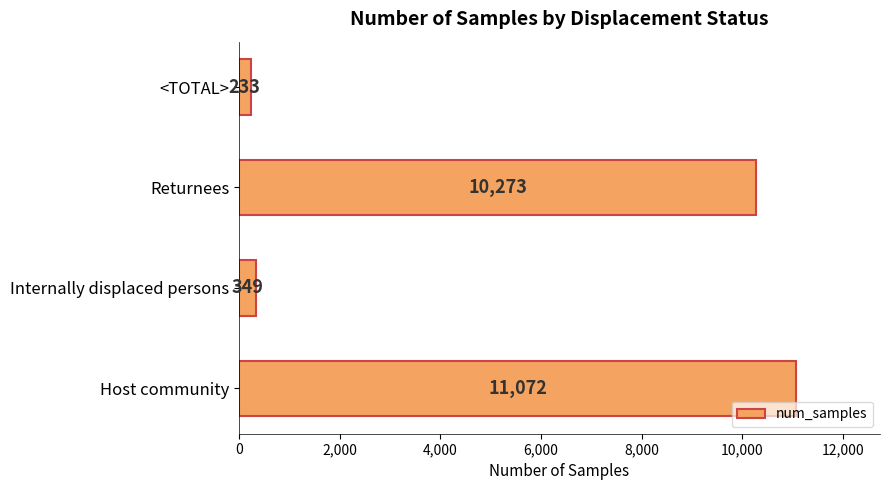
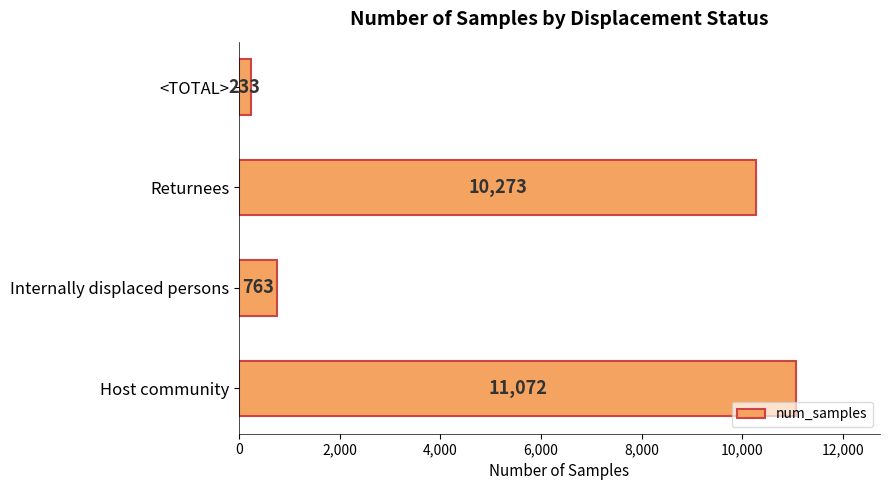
  {
    "<TOTAL>": "233",
    "Returnees": "10,273",
-   "Internally displaced persons": "349",
+   "Internally displaced persons": "763",
    "Host community": "11,072"
  }
